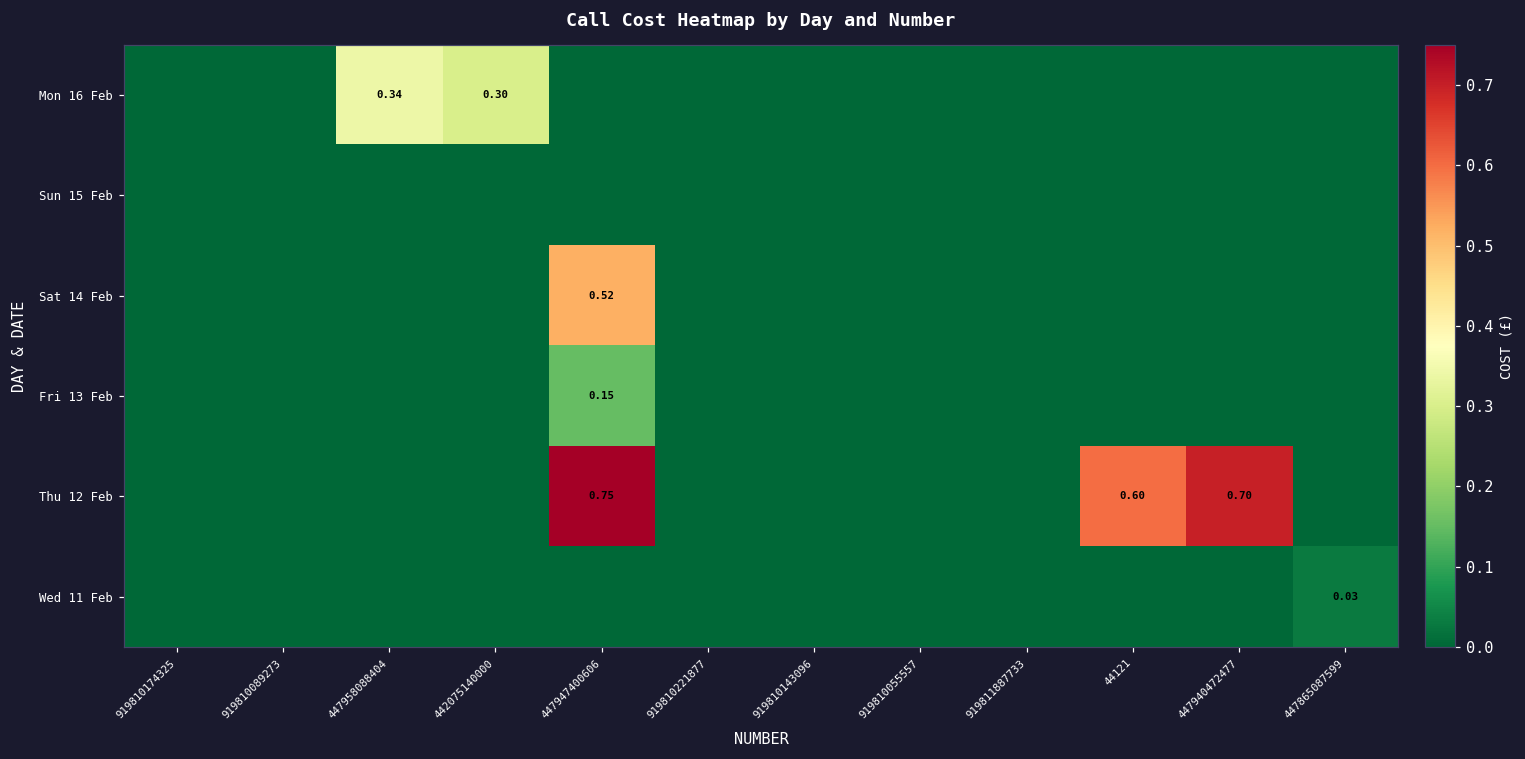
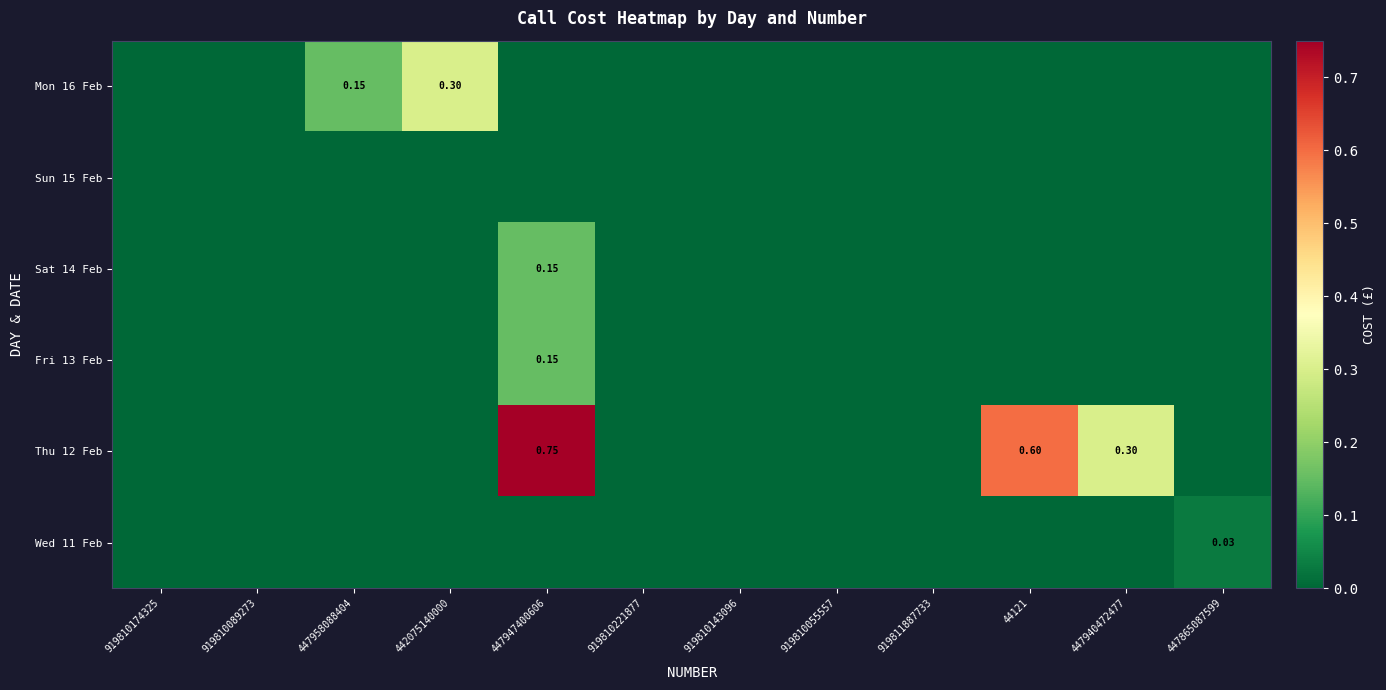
  {
    "Mon 16 Feb": {
-     "447958088404": 0.34,
+     "447958088404": 0.15,
      "442075140000": 0.30
    },
    "Sat 14 Feb": {
-     "447947400606": 0.52
+     "447947400606": 0.15
    },
    "Fri 13 Feb": {
      "447947400606": 0.15
    },
    "Thu 12 Feb": {
      "447947400606": 0.75,
      "44121": 0.60,
-     "447940472477": 0.70
+     "447940472477": 0.30
    },
    "Wed 11 Feb": {
      "447865087599": 0.03
    }
  }
